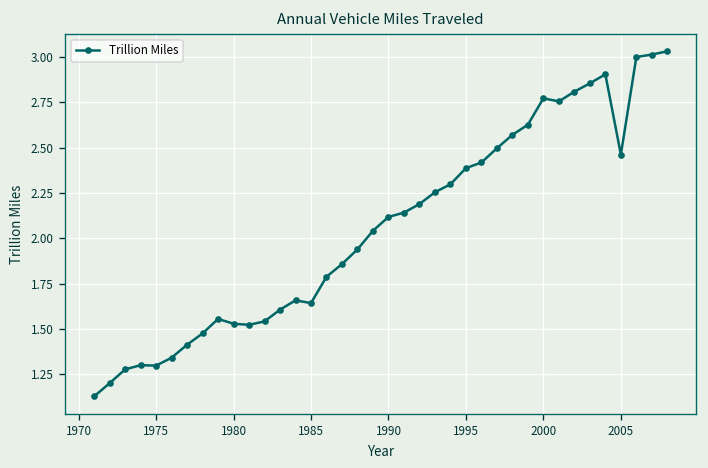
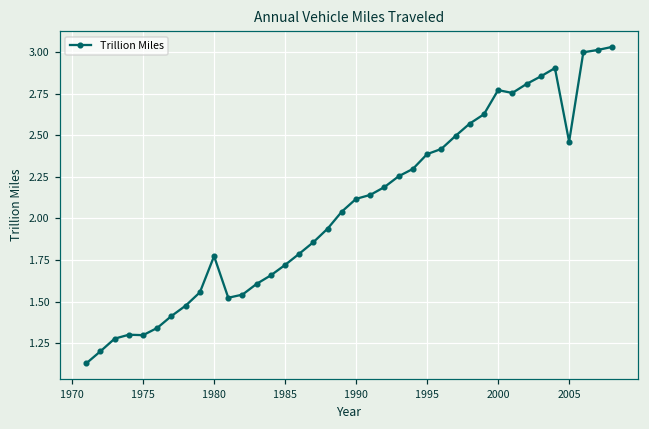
  {
    "1975": 1.30,
-   "1980": 1.53,
-   "1985": 1.64,
+   "1980": 1.77,
+   "1985": 1.72,
    "1990": 2.12,
    "1995": 2.39,
    "2000": 2.77,
    "2005": 2.46
  }
